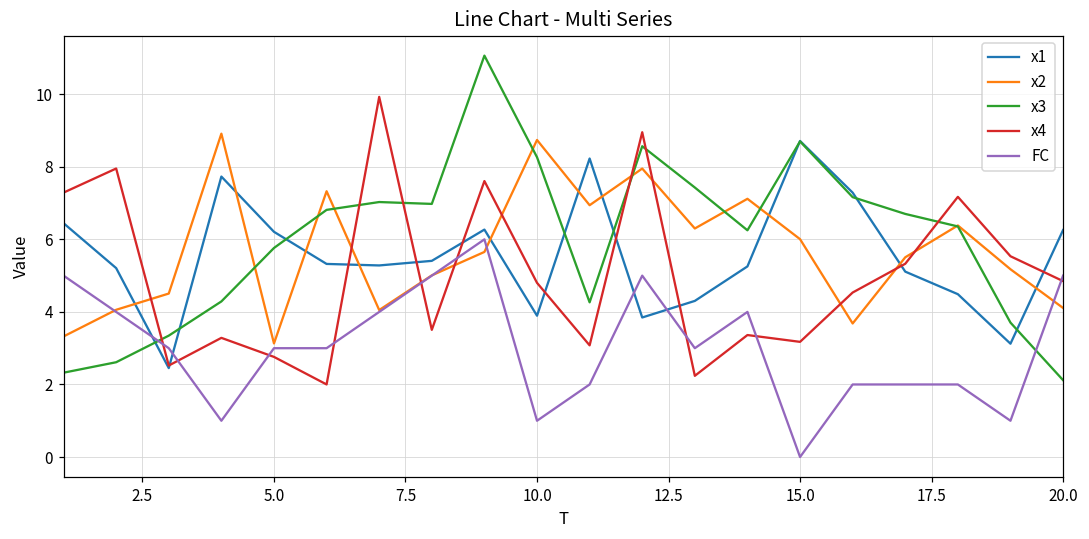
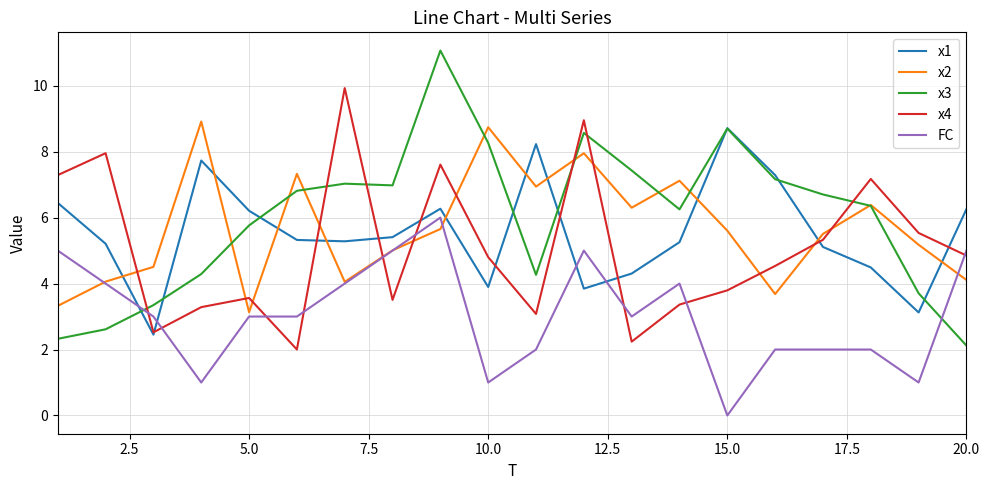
  {
    "x1": {
      "5.0": 6.2,
      "10.0": 3.9,
      "20.0": 6.3
    },
    "x2": {
      "5.0": 3.1,
      "10.0": 8.7,
-     "15.0": 6.0,
+     "15.0": 5.6,
      "20.0": 4.1
    },
    "x3": {
      "5.0": 5.8,
      "10.0": 8.3,
      "20.0": 2.1
    },
    "x4": {
-     "5.0": 2.8,
+     "5.0": 3.6,
      "10.0": 4.8,
-     "15.0": 3.2,
+     "15.0": 3.8,
      "20.0": 4.8
    },
    "FC": {
      "5.0": 3.0,
      "10.0": 1.0,
      "15.0": 0.0,
      "20.0": 5.0
    }
  }
